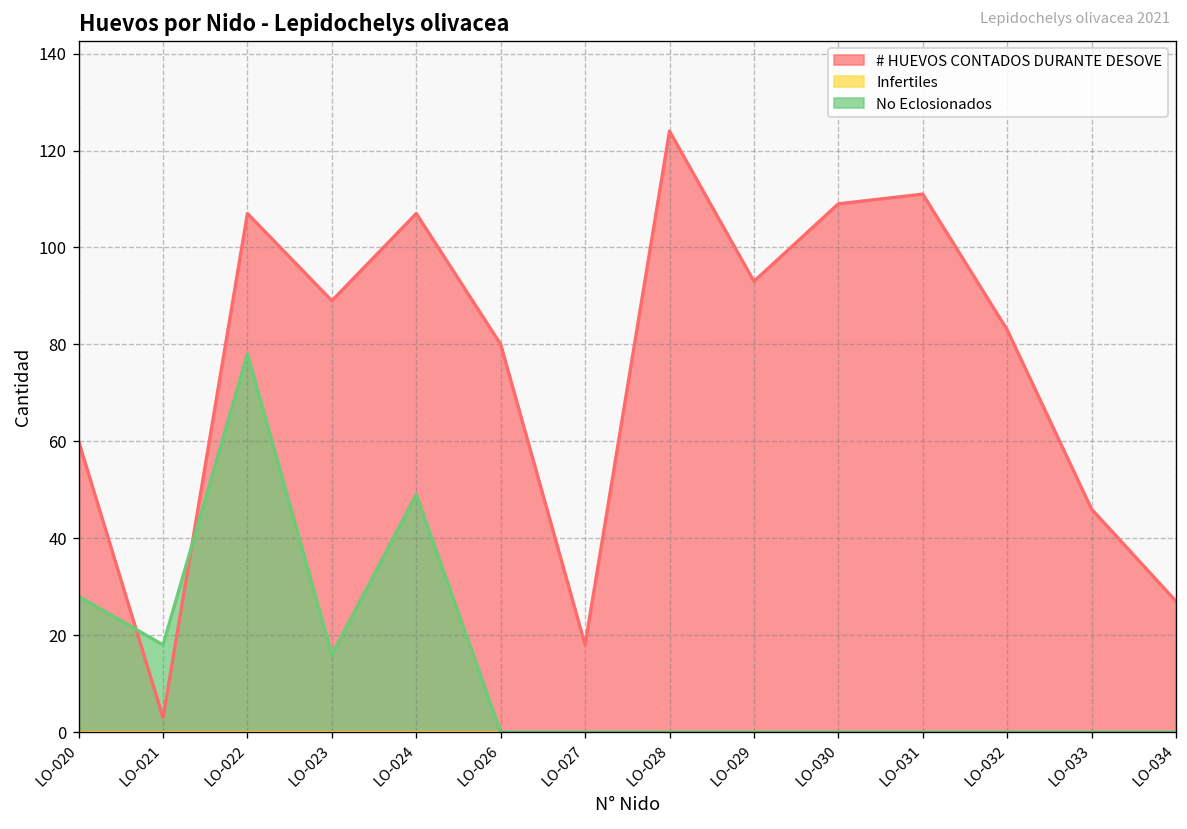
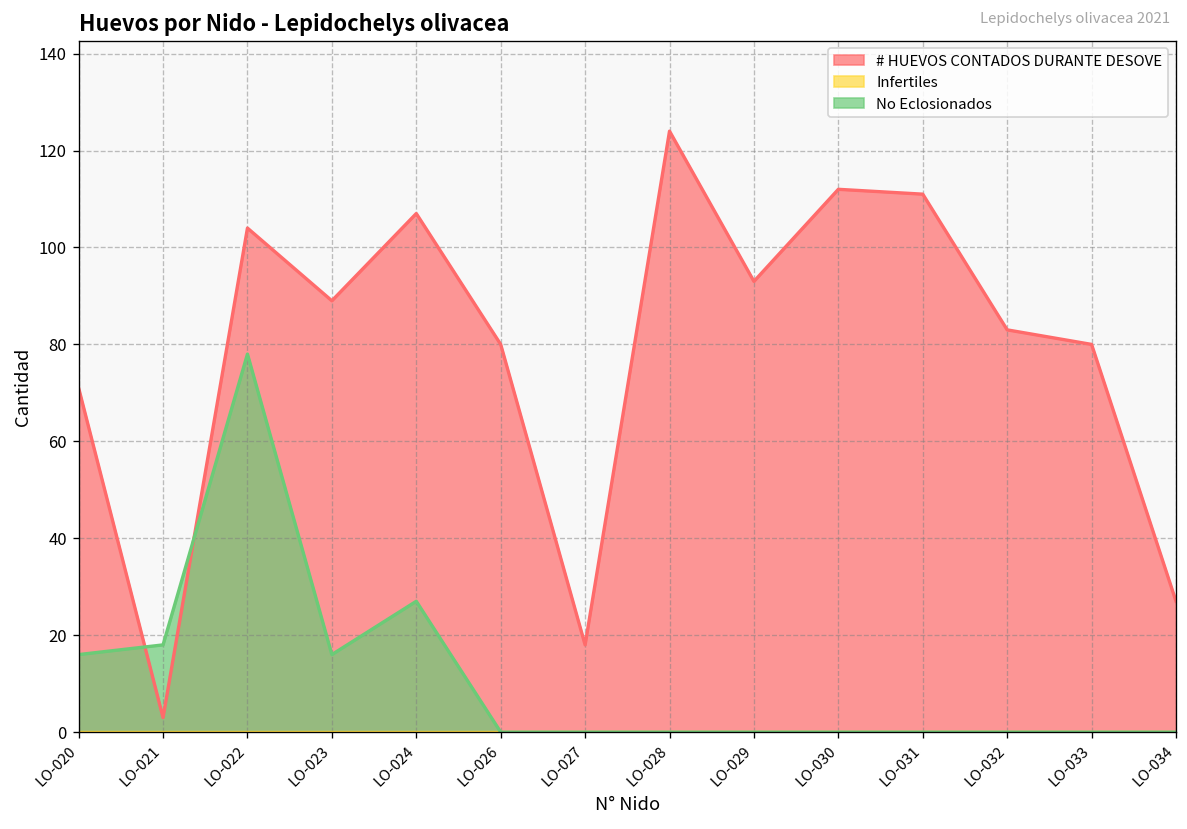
  {
    "# HUEVOS CONTADOS DURANTE DESOVE": {
-     "LO-020": 60,
+     "LO-020": 71,
      "LO-021": 3,
-     "LO-022": 107,
+     "LO-022": 104,
      "LO-023": 89,
      "LO-024": 107,
      "LO-026": 80,
      "LO-027": 18,
      "LO-028": 124,
      "LO-029": 93,
-     "LO-030": 109,
+     "LO-030": 112,
      "LO-031": 111,
      "LO-032": 83,
-     "LO-033": 46,
+     "LO-033": 80,
      "LO-034": 27
    },
    "Infertiles": {
      "LO-020": 0,
      "LO-021": 0,
      "LO-022": 0,
      "LO-023": 0,
      "LO-024": 0
    },
    "No Eclosionados": {
-     "LO-020": 28,
+     "LO-020": 16,
      "LO-021": 18,
      "LO-022": 78,
      "LO-023": 16,
-     "LO-024": 49
+     "LO-024": 27
    }
  }
